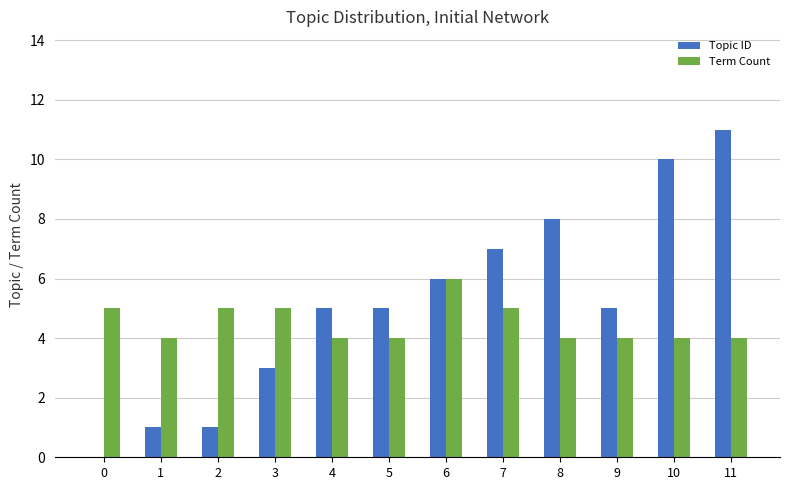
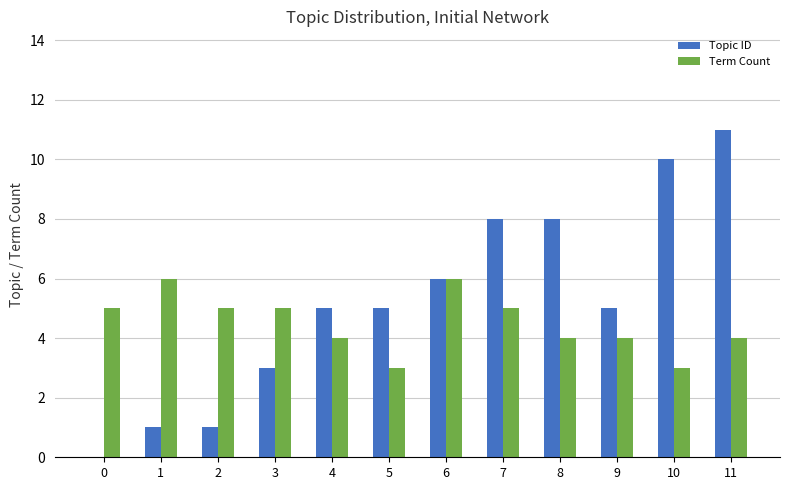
  {
    "Topic ID": {
      "0": 0,
      "1": 1,
      "2": 1,
      "3": 3,
      "4": 5,
      "5": 5,
      "6": 6,
-     "7": 7,
+     "7": 8,
      "8": 8,
      "9": 5,
      "10": 10,
      "11": 11
    },
    "Term Count": {
      "0": 5,
-     "1": 4,
+     "1": 6,
      "2": 5,
      "3": 5,
      "4": 4,
-     "5": 4,
+     "5": 3,
      "6": 6,
      "7": 5,
      "8": 4,
      "9": 4,
-     "10": 4,
+     "10": 3,
      "11": 4
    }
  }
